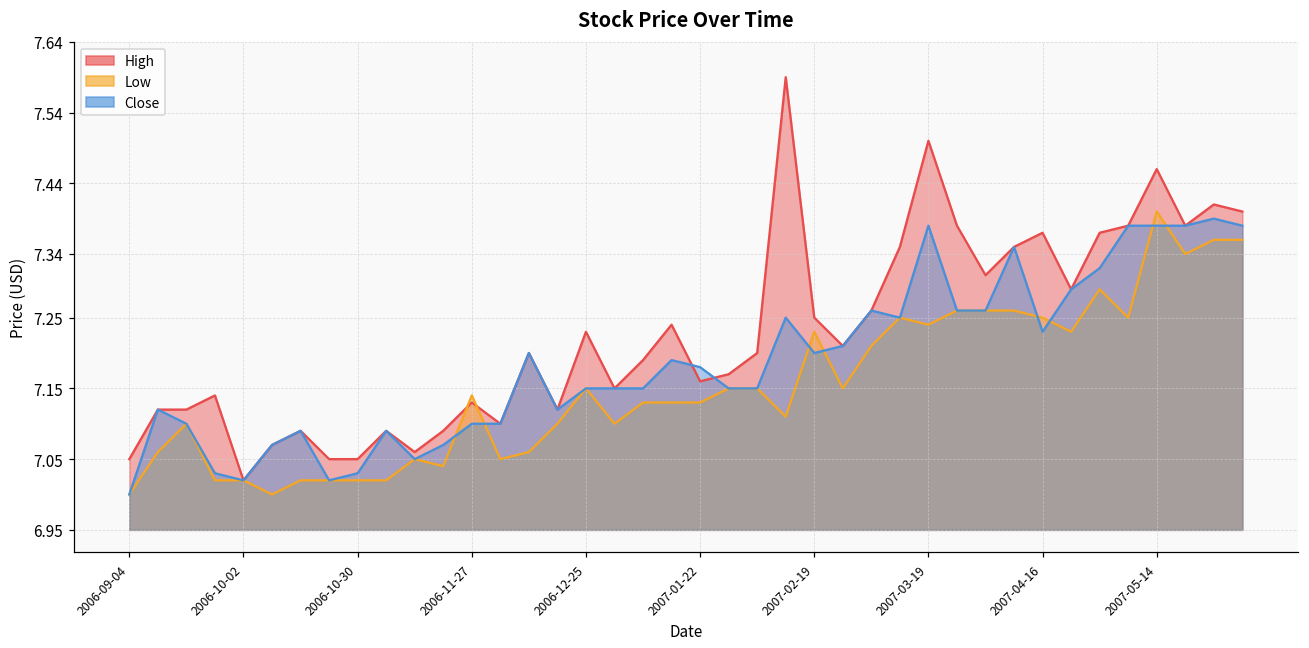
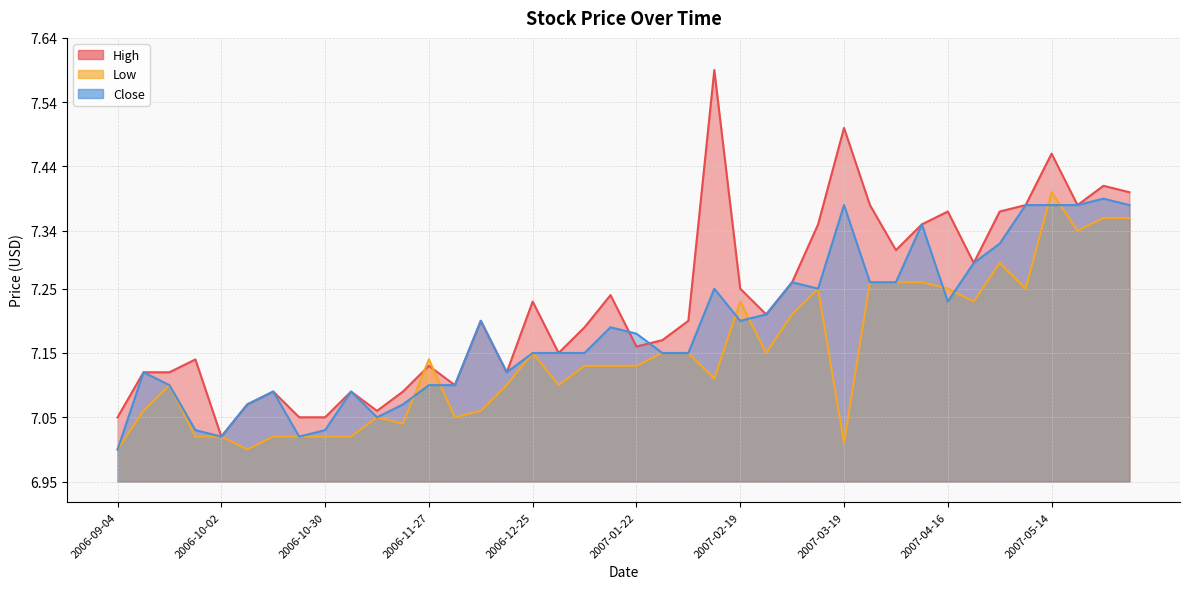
  {
    "High": {
      "2006-09-04": 7.05,
      "2006-10-30": 7.05,
      "2006-11-27": 7.13,
      "2006-12-25": 7.23,
      "2007-01-22": 7.16,
      "2007-02-19": 7.25,
      "2007-03-19": 7.50,
      "2007-04-16": 7.37,
      "2007-05-14": 7.46
    },
    "Low": {
      "2006-10-30": 7.02,
      "2006-11-27": 7.14,
      "2007-01-22": 7.13,
      "2007-02-19": 7.23,
-     "2007-03-19": 7.24,
+     "2007-03-19": 7.01,
      "2007-04-16": 7.25,
      "2007-05-14": 7.40
    },
    "Close": {
      "2006-10-30": 7.03,
      "2006-11-27": 7.10,
      "2007-01-22": 7.18,
      "2007-02-19": 7.20,
      "2007-03-19": 7.38,
      "2007-04-16": 7.23,
      "2007-05-14": 7.38
    }
  }
